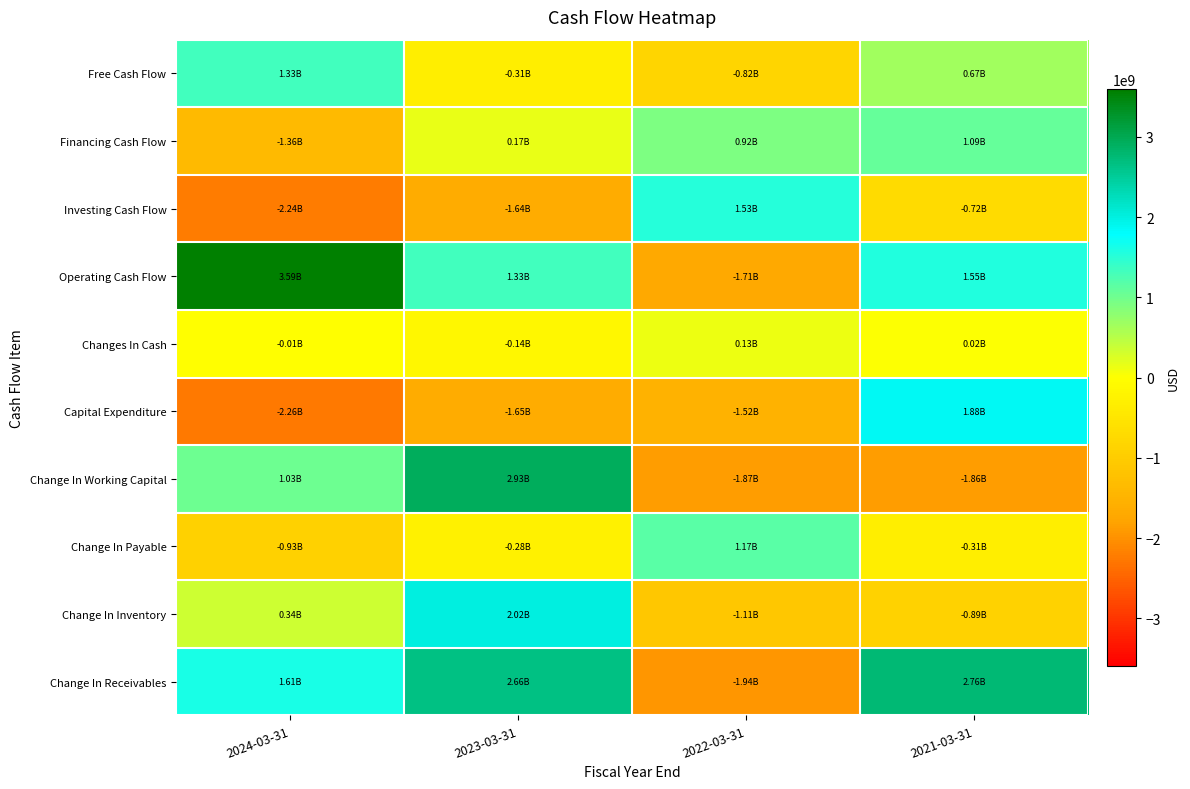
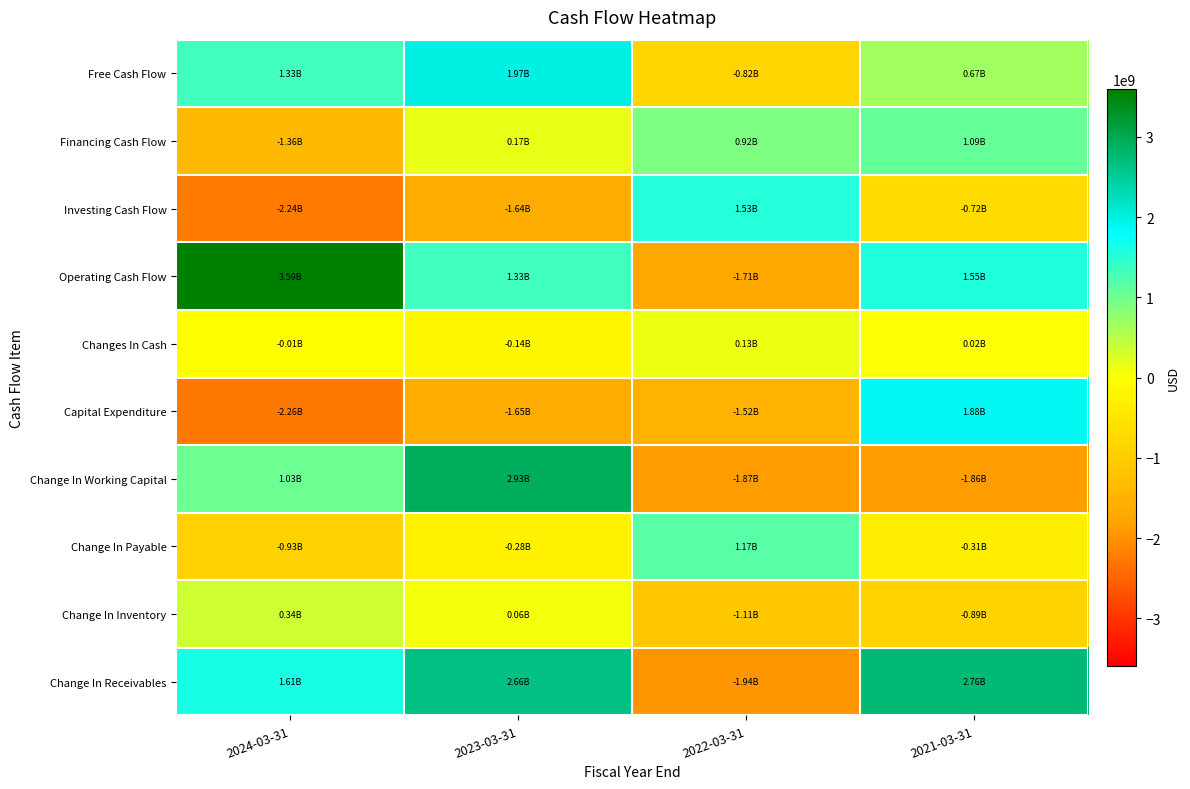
  {
    "Free Cash Flow": {
      "2024-03-31": "1.33B",
-     "2023-03-31": "-0.31B",
+     "2023-03-31": "1.97B",
      "2022-03-31": "-0.82B",
      "2021-03-31": "0.67B"
    },
    "Financing Cash Flow": {
      "2024-03-31": "-1.36B",
      "2023-03-31": "0.17B",
      "2022-03-31": "0.92B",
      "2021-03-31": "1.09B"
    },
    "Investing Cash Flow": {
      "2024-03-31": "-2.24B",
      "2023-03-31": "-1.64B",
      "2022-03-31": "1.53B",
      "2021-03-31": "-0.72B"
    },
    "Operating Cash Flow": {
      "2024-03-31": "3.59B",
      "2023-03-31": "1.33B",
      "2022-03-31": "-1.71B",
      "2021-03-31": "1.55B"
    },
    "Changes In Cash": {
      "2024-03-31": "-0.01B",
      "2023-03-31": "-0.14B",
      "2022-03-31": "0.13B",
      "2021-03-31": "0.02B"
    },
    "Capital Expenditure": {
      "2024-03-31": "-2.26B",
      "2023-03-31": "-1.65B",
      "2022-03-31": "-1.52B",
      "2021-03-31": "1.88B"
    },
    "Change In Working Capital": {
      "2024-03-31": "1.03B",
      "2023-03-31": "2.93B",
      "2022-03-31": "-1.87B",
      "2021-03-31": "-1.86B"
    },
    "Change In Payable": {
      "2024-03-31": "-0.93B",
      "2023-03-31": "-0.28B",
      "2022-03-31": "1.17B",
      "2021-03-31": "-0.31B"
    },
    "Change In Inventory": {
      "2024-03-31": "0.34B",
-     "2023-03-31": "2.02B",
+     "2023-03-31": "0.06B",
      "2022-03-31": "-1.11B",
      "2021-03-31": "-0.89B"
    },
    "Change In Receivables": {
      "2024-03-31": "1.61B",
      "2023-03-31": "2.66B",
      "2022-03-31": "-1.94B",
      "2021-03-31": "2.76B"
    }
  }
